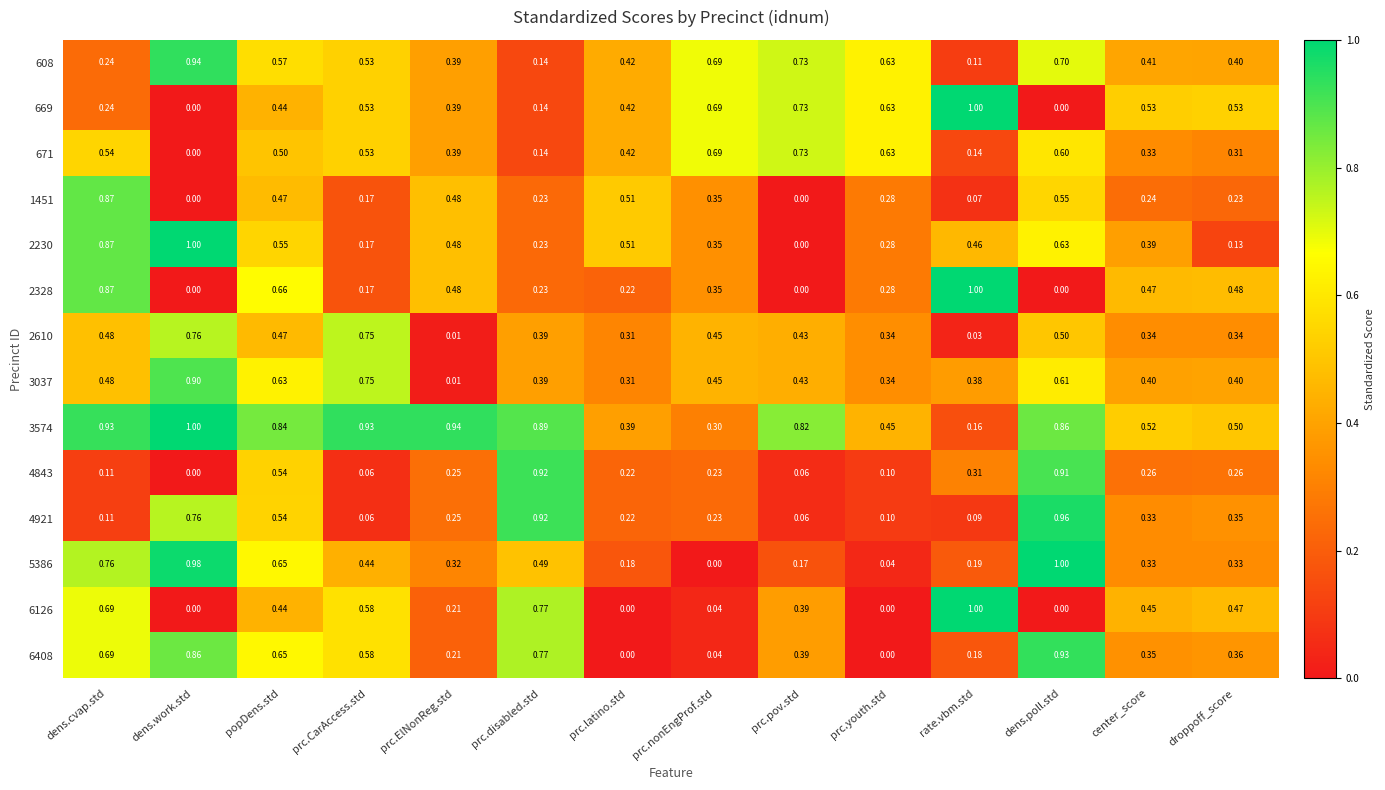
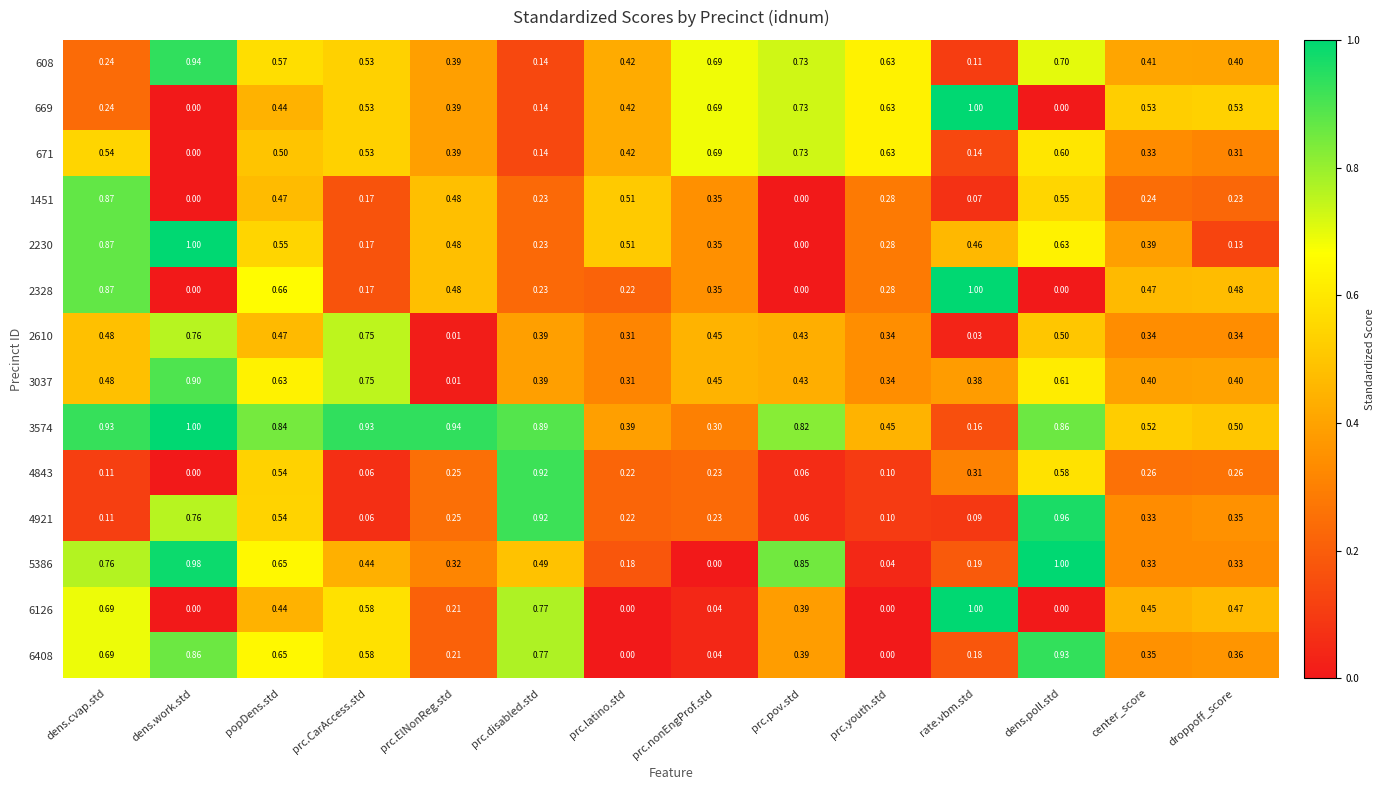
  {
    "608": {
      "dens.cvap.std": 0.24,
      "dens.work.std": 0.94,
      "popDens.std": 0.57,
      "prc.CarAccess.std": 0.53,
      "prc.ElNonReg.std": 0.39,
      "prc.disabled.std": 0.14,
      "prc.latino.std": 0.42,
      "prc.nonEngProf.std": 0.69,
      "prc.pov.std": 0.73,
      "prc.youth.std": 0.63,
      "rate.vbm.std": 0.11,
      "dens.poll.std": 0.70,
      "center_score": 0.41,
      "droppoff_score": 0.40
    },
    "669": {
      "dens.cvap.std": 0.24,
      "dens.work.std": 0.00,
      "popDens.std": 0.44,
      "prc.CarAccess.std": 0.53,
      "prc.ElNonReg.std": 0.39,
      "prc.disabled.std": 0.14,
      "prc.latino.std": 0.42,
      "prc.nonEngProf.std": 0.69,
      "prc.pov.std": 0.73,
      "prc.youth.std": 0.63,
      "rate.vbm.std": 1.00,
      "dens.poll.std": 0.00,
      "center_score": 0.53,
      "droppoff_score": 0.53
    },
    "671": {
      "dens.cvap.std": 0.54,
      "dens.work.std": 0.00,
      "popDens.std": 0.50,
      "prc.CarAccess.std": 0.53,
      "prc.ElNonReg.std": 0.39,
      "prc.disabled.std": 0.14,
      "prc.latino.std": 0.42,
      "prc.nonEngProf.std": 0.69,
      "prc.pov.std": 0.73,
      "prc.youth.std": 0.63,
      "rate.vbm.std": 0.14,
      "dens.poll.std": 0.60,
      "center_score": 0.33,
      "droppoff_score": 0.31
    },
    "1451": {
      "dens.cvap.std": 0.87,
      "dens.work.std": 0.00,
      "popDens.std": 0.47,
      "prc.CarAccess.std": 0.17,
      "prc.ElNonReg.std": 0.48,
      "prc.disabled.std": 0.23,
      "prc.latino.std": 0.51,
      "prc.nonEngProf.std": 0.35,
      "prc.pov.std": 0.00,
      "prc.youth.std": 0.28,
      "rate.vbm.std": 0.07,
      "dens.poll.std": 0.55,
      "center_score": 0.24,
      "droppoff_score": 0.23
    },
    "2230": {
      "dens.cvap.std": 0.87,
      "dens.work.std": 1.00,
      "popDens.std": 0.55,
      "prc.CarAccess.std": 0.17,
      "prc.ElNonReg.std": 0.48,
      "prc.disabled.std": 0.23,
      "prc.latino.std": 0.51,
      "prc.nonEngProf.std": 0.35,
      "prc.pov.std": 0.00,
      "prc.youth.std": 0.28,
      "rate.vbm.std": 0.46,
      "dens.poll.std": 0.63,
      "center_score": 0.39,
      "droppoff_score": 0.13
    },
    "2328": {
      "dens.cvap.std": 0.87,
      "dens.work.std": 0.00,
      "popDens.std": 0.66,
      "prc.CarAccess.std": 0.17,
      "prc.ElNonReg.std": 0.48,
      "prc.disabled.std": 0.23,
      "prc.latino.std": 0.22,
      "prc.nonEngProf.std": 0.35,
      "prc.pov.std": 0.00,
      "prc.youth.std": 0.28,
      "rate.vbm.std": 1.00,
      "dens.poll.std": 0.00,
      "center_score": 0.47,
      "droppoff_score": 0.48
    },
    "2610": {
      "dens.cvap.std": 0.48,
      "dens.work.std": 0.76,
      "popDens.std": 0.47,
      "prc.CarAccess.std": 0.75,
      "prc.ElNonReg.std": 0.01,
      "prc.disabled.std": 0.39,
      "prc.latino.std": 0.31,
      "prc.nonEngProf.std": 0.45,
      "prc.pov.std": 0.43,
      "prc.youth.std": 0.34,
      "rate.vbm.std": 0.03,
      "dens.poll.std": 0.50,
      "center_score": 0.34,
      "droppoff_score": 0.34
    },
    "3037": {
      "dens.cvap.std": 0.48,
      "dens.work.std": 0.90,
      "popDens.std": 0.63,
      "prc.CarAccess.std": 0.75,
      "prc.ElNonReg.std": 0.01,
      "prc.disabled.std": 0.39,
      "prc.latino.std": 0.31,
      "prc.nonEngProf.std": 0.45,
      "prc.pov.std": 0.43,
      "prc.youth.std": 0.34,
      "rate.vbm.std": 0.38,
      "dens.poll.std": 0.61,
      "center_score": 0.40,
      "droppoff_score": 0.40
    },
    "3574": {
      "dens.cvap.std": 0.93,
      "dens.work.std": 1.00,
      "popDens.std": 0.84,
      "prc.CarAccess.std": 0.93,
      "prc.ElNonReg.std": 0.94,
      "prc.disabled.std": 0.89,
      "prc.latino.std": 0.39,
      "prc.nonEngProf.std": 0.30,
      "prc.pov.std": 0.82,
      "prc.youth.std": 0.45,
      "rate.vbm.std": 0.16,
      "dens.poll.std": 0.86,
      "center_score": 0.52,
      "droppoff_score": 0.50
    },
    "4843": {
      "dens.cvap.std": 0.11,
      "dens.work.std": 0.00,
      "popDens.std": 0.54,
      "prc.CarAccess.std": 0.06,
      "prc.ElNonReg.std": 0.25,
      "prc.disabled.std": 0.92,
      "prc.latino.std": 0.22,
      "prc.nonEngProf.std": 0.23,
      "prc.pov.std": 0.06,
      "prc.youth.std": 0.10,
      "rate.vbm.std": 0.31,
-     "dens.poll.std": 0.91,
+     "dens.poll.std": 0.58,
      "center_score": 0.26,
      "droppoff_score": 0.26
    },
    "4921": {
      "dens.cvap.std": 0.11,
      "dens.work.std": 0.76,
      "popDens.std": 0.54,
      "prc.CarAccess.std": 0.06,
      "prc.ElNonReg.std": 0.25,
      "prc.disabled.std": 0.92,
      "prc.latino.std": 0.22,
      "prc.nonEngProf.std": 0.23,
      "prc.pov.std": 0.06,
      "prc.youth.std": 0.10,
      "rate.vbm.std": 0.09,
      "dens.poll.std": 0.96,
      "center_score": 0.33,
      "droppoff_score": 0.35
    },
    "5386": {
      "dens.cvap.std": 0.76,
      "dens.work.std": 0.98,
      "popDens.std": 0.65,
      "prc.CarAccess.std": 0.44,
      "prc.ElNonReg.std": 0.32,
      "prc.disabled.std": 0.49,
      "prc.latino.std": 0.18,
      "prc.nonEngProf.std": 0.00,
-     "prc.pov.std": 0.17,
+     "prc.pov.std": 0.85,
      "prc.youth.std": 0.04,
      "rate.vbm.std": 0.19,
      "dens.poll.std": 1.00,
      "center_score": 0.33,
      "droppoff_score": 0.33
    },
    "6126": {
      "dens.cvap.std": 0.69,
      "dens.work.std": 0.00,
      "popDens.std": 0.44,
      "prc.CarAccess.std": 0.58,
      "prc.ElNonReg.std": 0.21,
      "prc.disabled.std": 0.77,
      "prc.latino.std": 0.00,
      "prc.nonEngProf.std": 0.04,
      "prc.pov.std": 0.39,
      "prc.youth.std": 0.00,
      "rate.vbm.std": 1.00,
      "dens.poll.std": 0.00,
      "center_score": 0.45,
      "droppoff_score": 0.47
    },
    "6408": {
      "dens.cvap.std": 0.69,
      "dens.work.std": 0.86,
      "popDens.std": 0.65,
      "prc.CarAccess.std": 0.58,
      "prc.ElNonReg.std": 0.21,
      "prc.disabled.std": 0.77,
      "prc.latino.std": 0.00,
      "prc.nonEngProf.std": 0.04,
      "prc.pov.std": 0.39,
      "prc.youth.std": 0.00,
      "rate.vbm.std": 0.18,
      "dens.poll.std": 0.93,
      "center_score": 0.35,
      "droppoff_score": 0.36
    }
  }
